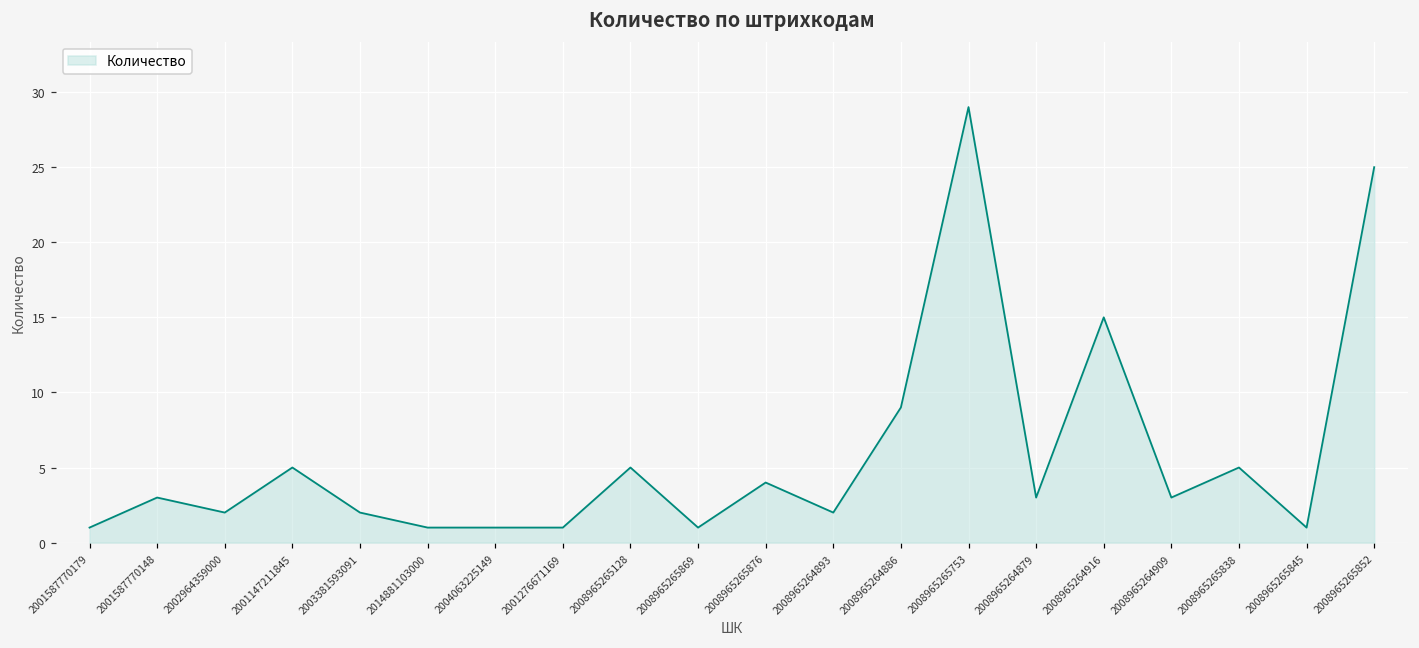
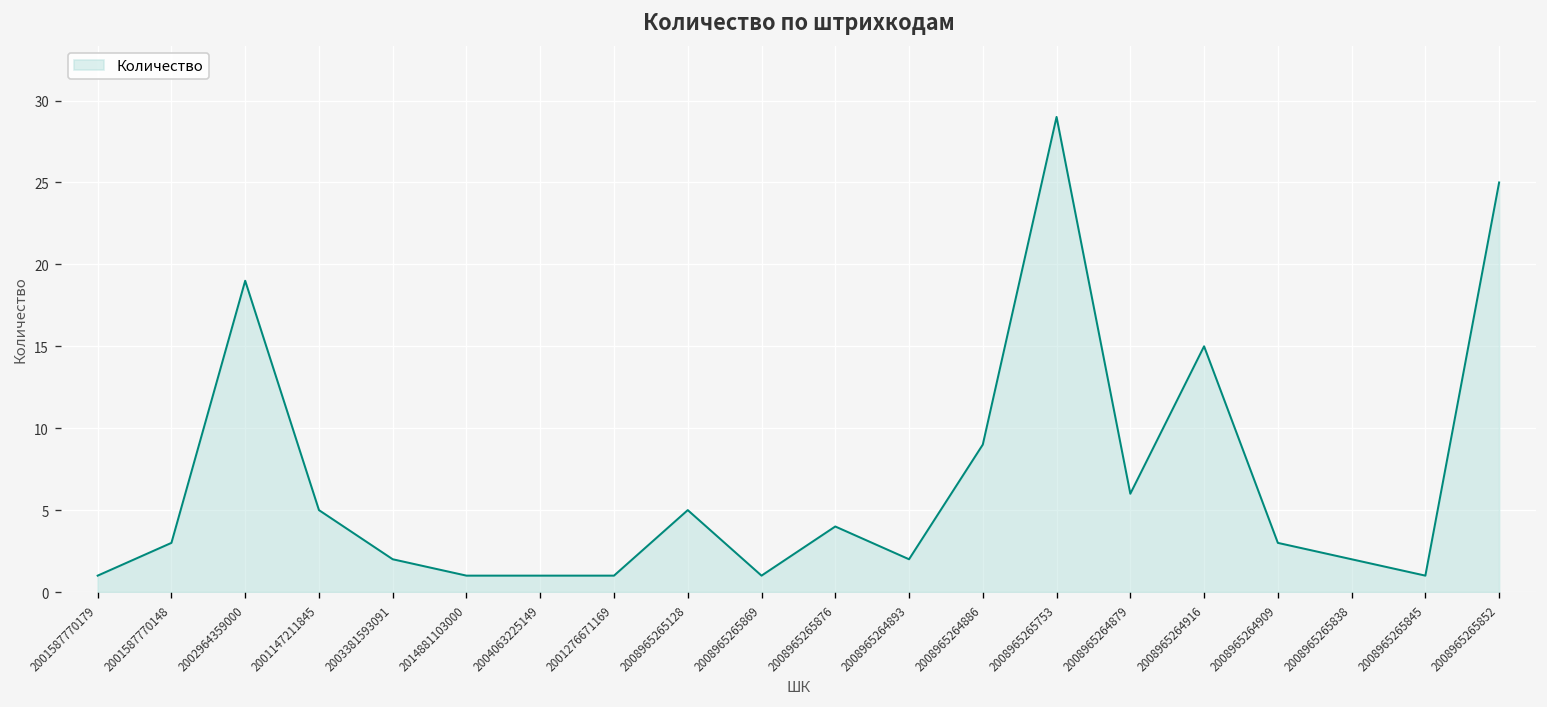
  {
    "2001587770179": 1,
    "2001587770148": 3,
-   "2002964359000": 2,
+   "2002964359000": 19,
    "2001147211845": 5,
    "2003381593091": 2,
    "2014881103000": 1,
    "2004063225149": 1,
    "2001276671169": 1,
    "2008965265128": 5,
    "2008965265869": 1,
    "2008965265876": 4,
    "2008965264893": 2,
    "2008965264886": 9,
    "2008965265753": 29,
-   "2008965264879": 3,
+   "2008965264879": 6,
    "2008965264916": 15,
    "2008965264909": 3,
-   "2008965265838": 5,
+   "2008965265838": 2,
    "2008965265845": 1,
    "2008965265852": 25
  }
